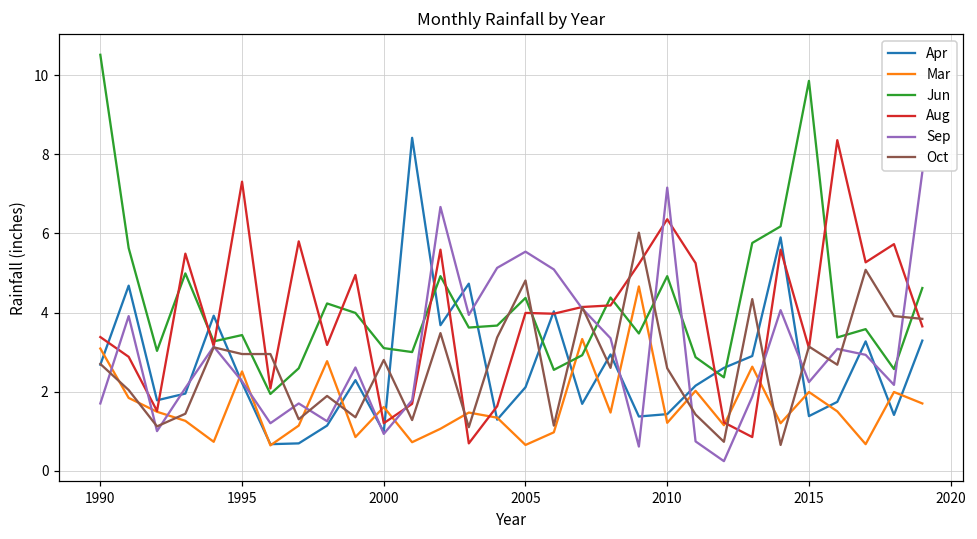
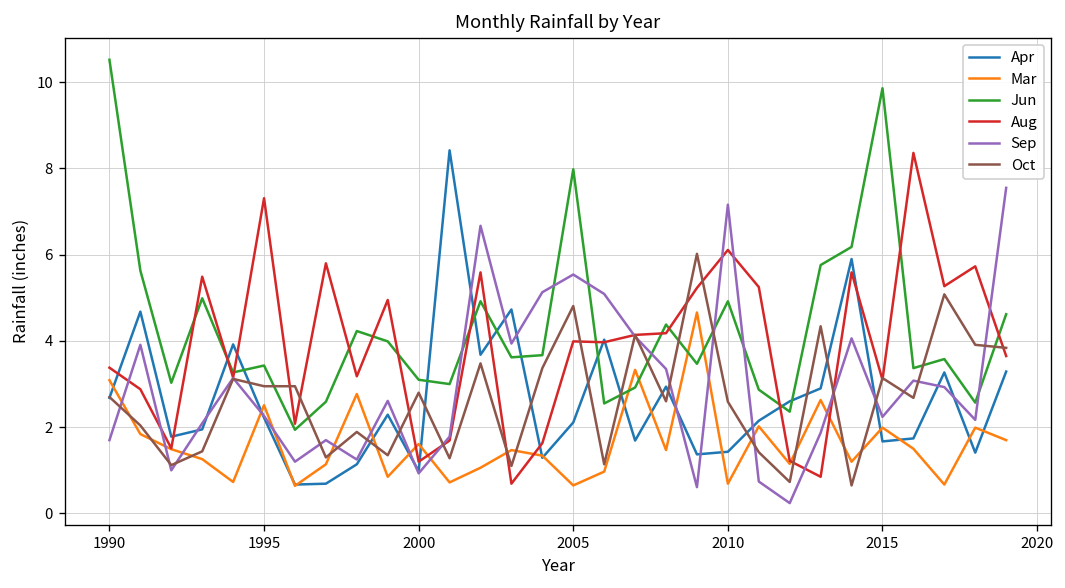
  {
    "Apr": {
      "2005": 2.1,
      "2010": 1.4,
-     "2015": 1.4
+     "2015": 1.7
    },
    "Mar": {
      "1990": 3.1,
      "1995": 2.5,
      "2000": 1.6,
      "2005": 0.7,
-     "2010": 1.2,
+     "2010": 0.7,
      "2015": 2.0
    },
    "Jun": {
      "1990": 10.5,
      "1995": 3.4,
      "2000": 3.1,
-     "2005": 4.4,
+     "2005": 8.0,
      "2010": 4.9,
      "2015": 9.9
    },
    "Aug": {
      "1990": 3.4,
      "1995": 7.3,
      "2000": 1.2,
      "2005": 4.0,
-     "2010": 6.4
+     "2010": 6.1
    },
    "Sep": {
      "1990": 1.7,
      "2005": 5.5,
      "2010": 7.2,
      "2015": 2.2
    },
    "Oct": {
      "1995": 3.0,
      "2000": 2.8,
      "2005": 4.8,
      "2010": 2.6
    }
  }
